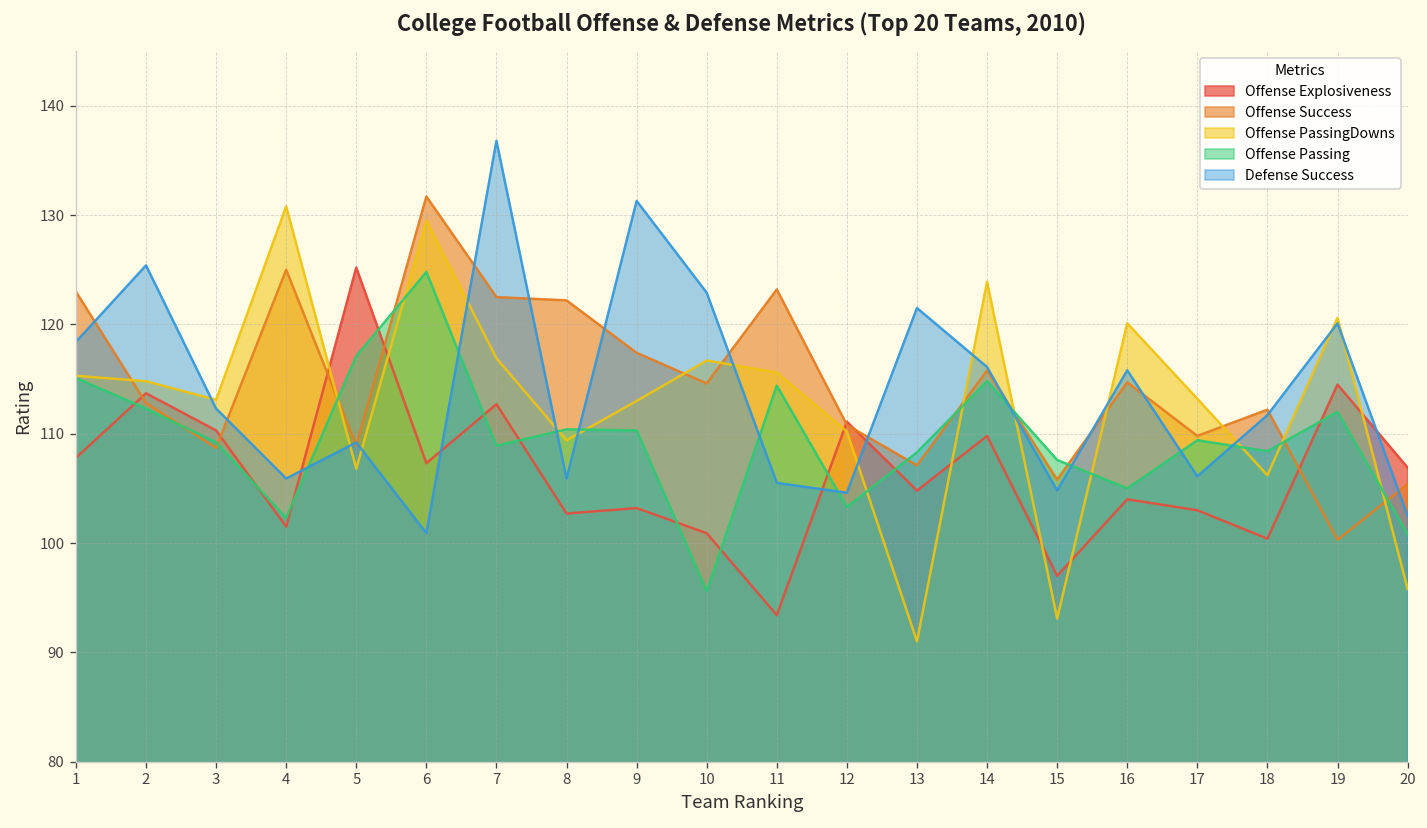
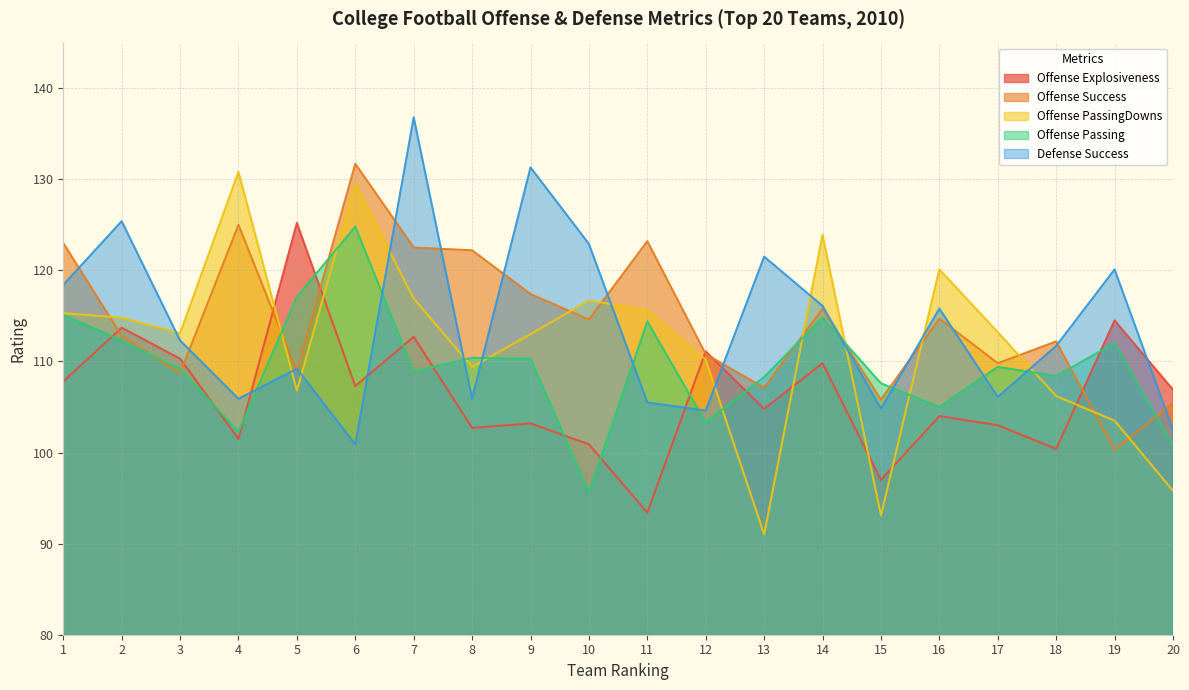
  {
    "Offense PassingDowns": {
      "2": 115,
      "3": 113,
      "4": 131,
      "5": 107,
      "6": 130,
      "7": 117,
      "8": 109,
      "9": 113,
      "10": 117,
      "11": 116,
      "12": 110,
      "13": 91,
      "14": 124,
      "15": 93,
      "16": 120,
      "17": 113,
      "18": 106,
-     "19": 121,
+     "19": 104,
      "20": 96
    },
    "Offense Passing": {
      "2": 112,
      "3": 109,
      "4": 102,
      "5": 117,
      "6": 125,
      "7": 109,
      "8": 110,
      "9": 110,
      "10": 96,
      "11": 114,
      "12": 103,
      "13": 108,
      "14": 115,
      "15": 108,
      "16": 105,
      "17": 109,
      "18": 108,
      "19": 112,
      "20": 101
    },
    "Defense Success": {
      "1": 118,
      "2": 125,
      "3": 112,
      "4": 106,
      "5": 109,
      "6": 101,
      "7": 137,
      "8": 106,
      "9": 131,
      "10": 123,
      "11": 106,
      "12": 105,
      "13": 122,
      "14": 116,
      "15": 105,
      "16": 116,
      "17": 106,
      "18": 112,
      "19": 120,
      "20": 103
    }
  }
